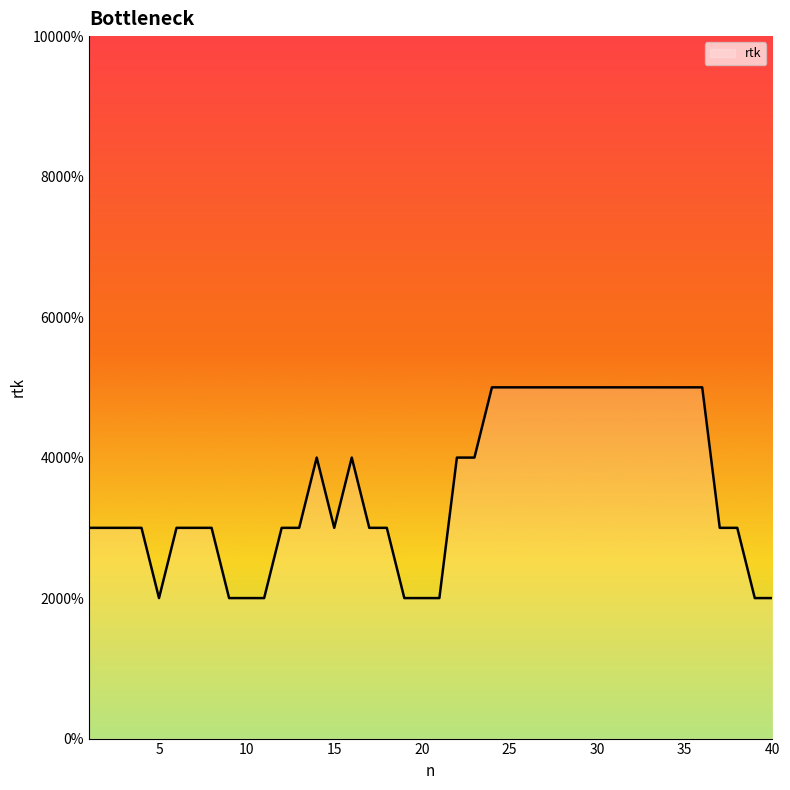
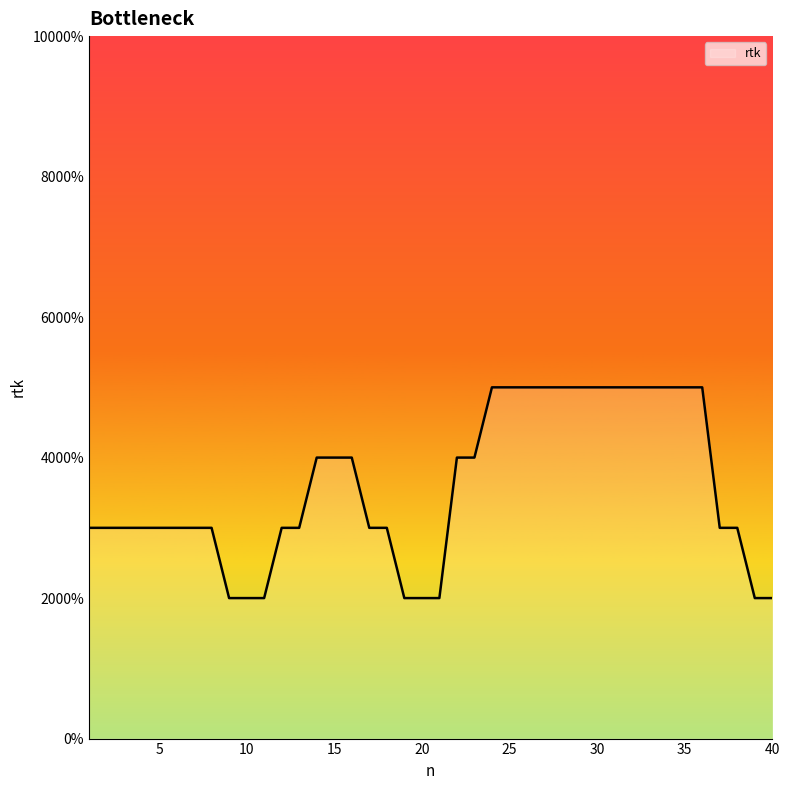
  {
-   "5": "2000%",
+   "5": "3000%",
    "10": "2000%",
-   "15": "3000%",
+   "15": "4000%",
    "20": "2000%",
    "25": "5000%",
    "30": "5000%",
    "35": "5000%",
    "40": "2000%"
  }
